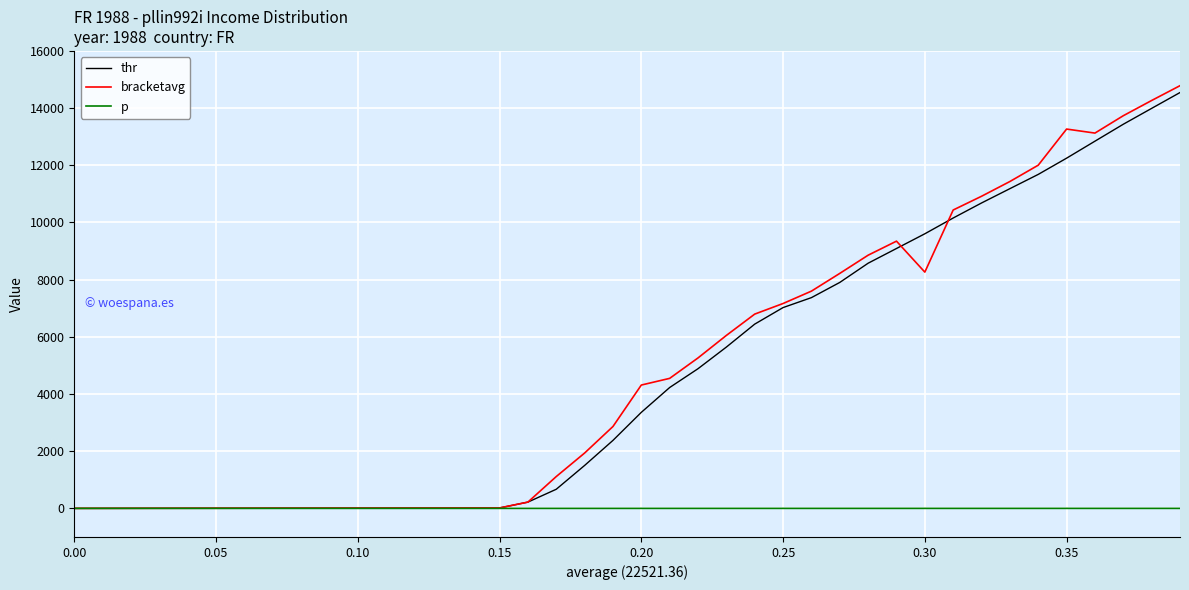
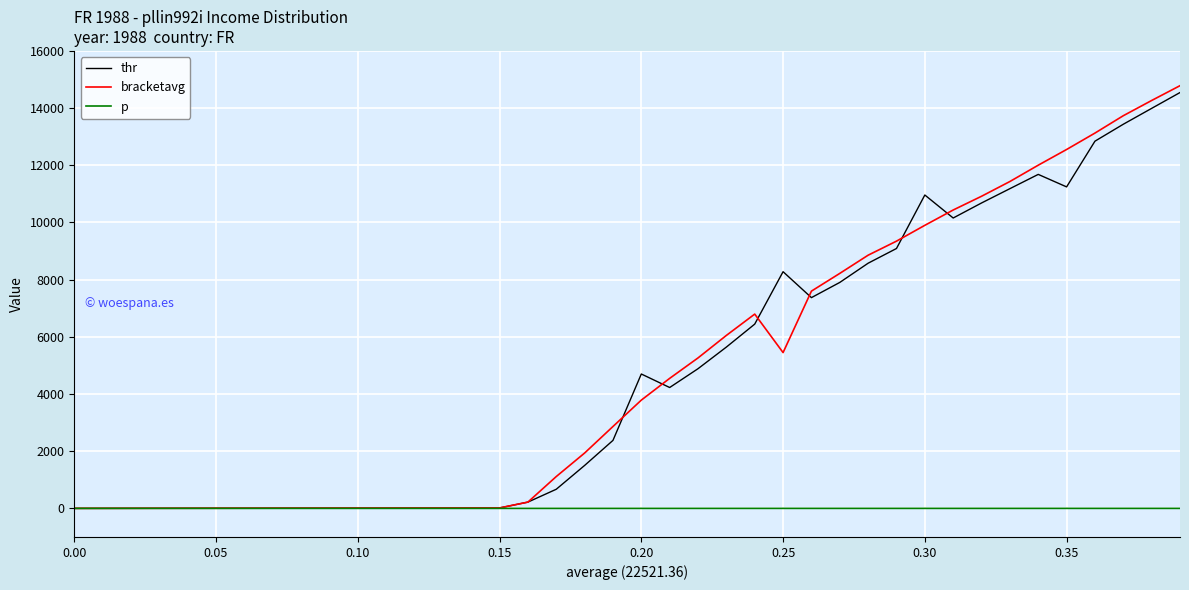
  {
    "thr": {
-     "0.20": 3400,
-     "0.25": 7000,
-     "0.30": 9600,
-     "0.35": 12200
+     "0.20": 4700,
+     "0.25": 8300,
+     "0.30": 11000,
+     "0.35": 11200
    },
    "bracketavg": {
-     "0.20": 4300,
-     "0.25": 7200,
-     "0.30": 8300,
-     "0.35": 13300
+     "0.20": 3800,
+     "0.25": 5400,
+     "0.30": 9900,
+     "0.35": 12600
    },
    "p": {
      "0.20": 0,
      "0.25": 0,
      "0.30": 0,
      "0.35": 0
    }
  }
